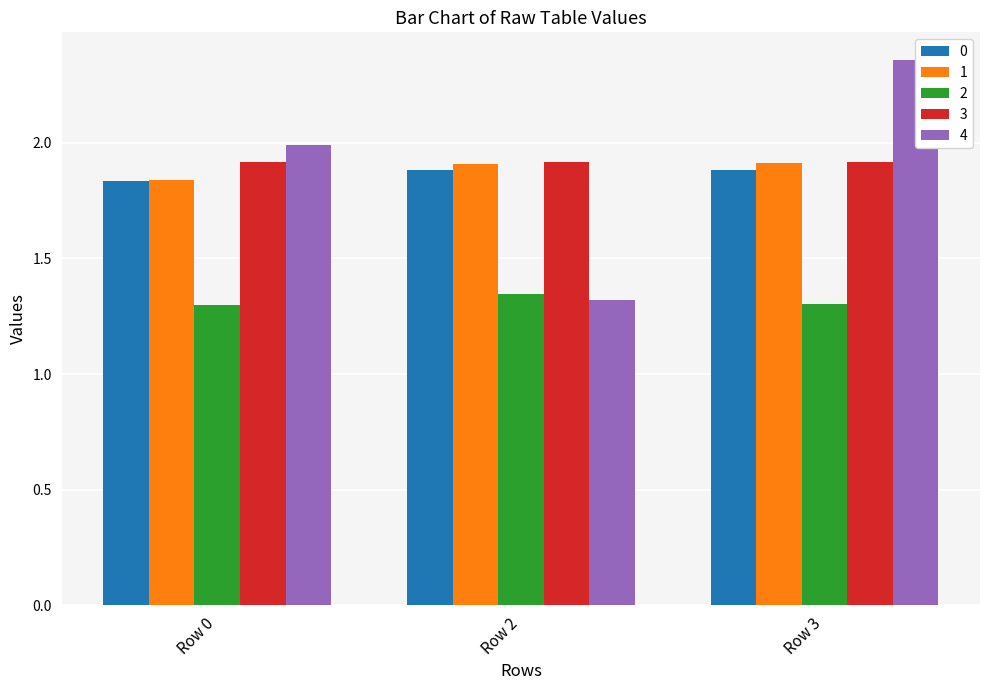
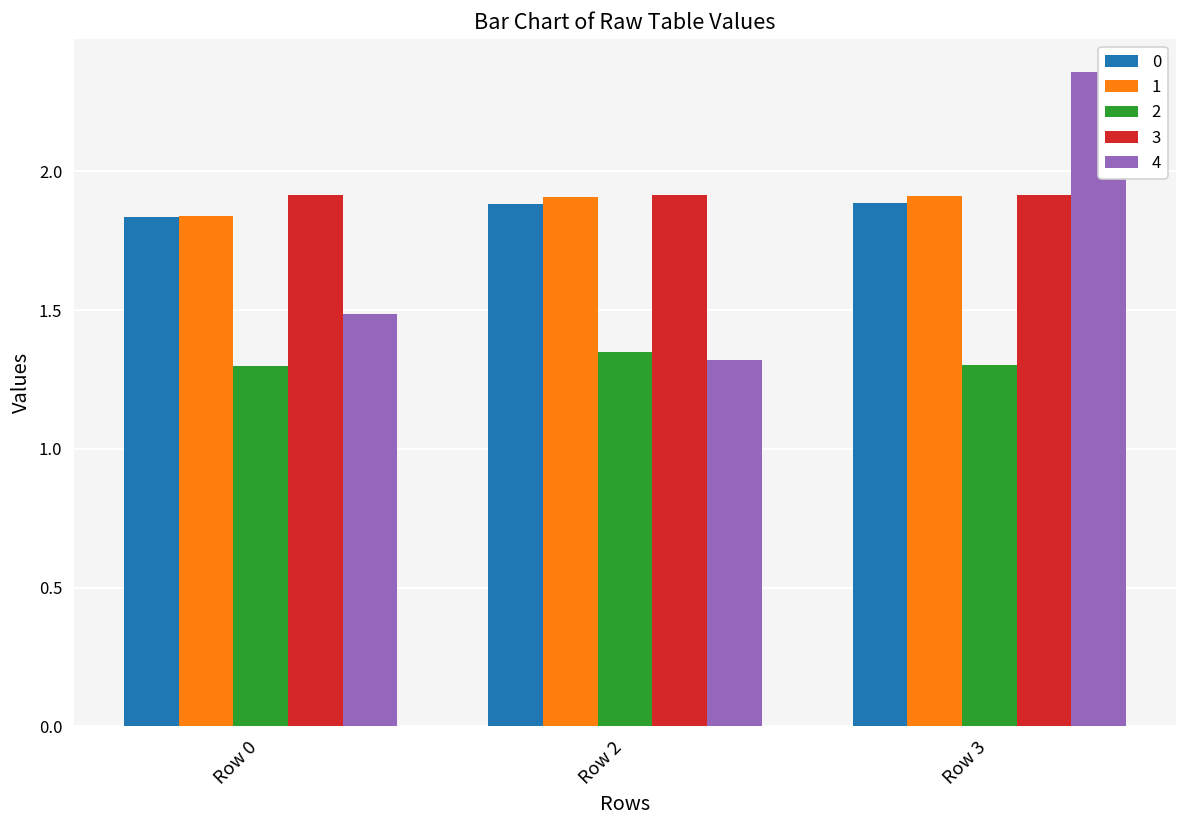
  {
    "0": {
      "Row 0": 1.84,
      "Row 2": 1.88,
      "Row 3": 1.88
    },
    "1": {
      "Row 0": 1.84,
      "Row 2": 1.91,
      "Row 3": 1.91
    },
    "2": {
      "Row 0": 1.30,
      "Row 2": 1.35,
      "Row 3": 1.30
    },
    "3": {
      "Row 0": 1.92,
      "Row 2": 1.92,
      "Row 3": 1.92
    },
    "4": {
-     "Row 0": 1.99,
+     "Row 0": 1.49,
      "Row 2": 1.32
    }
  }
